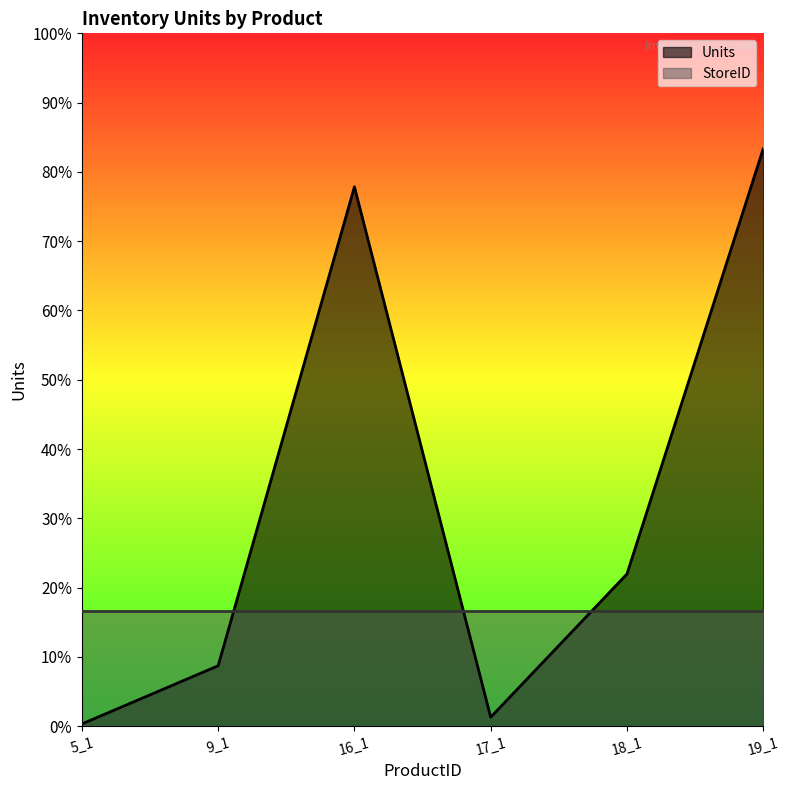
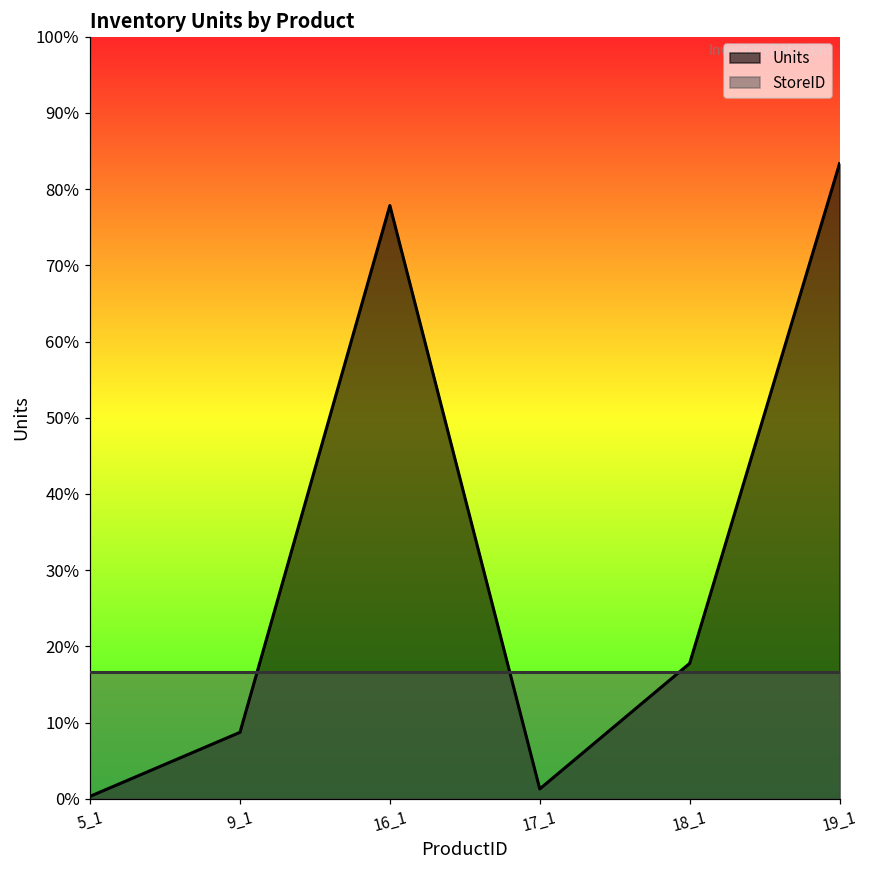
  {
    "Units": {
      "5_1": "0%",
      "9_1": "9%",
      "16_1": "78%",
      "17_1": "1%",
-     "18_1": "22%",
+     "18_1": "18%",
      "19_1": "83%"
    },
    "StoreID": {
      "5_1": "17%",
      "9_1": "17%",
      "16_1": "17%",
      "17_1": "17%",
      "18_1": "17%",
      "19_1": "17%"
    }
  }
